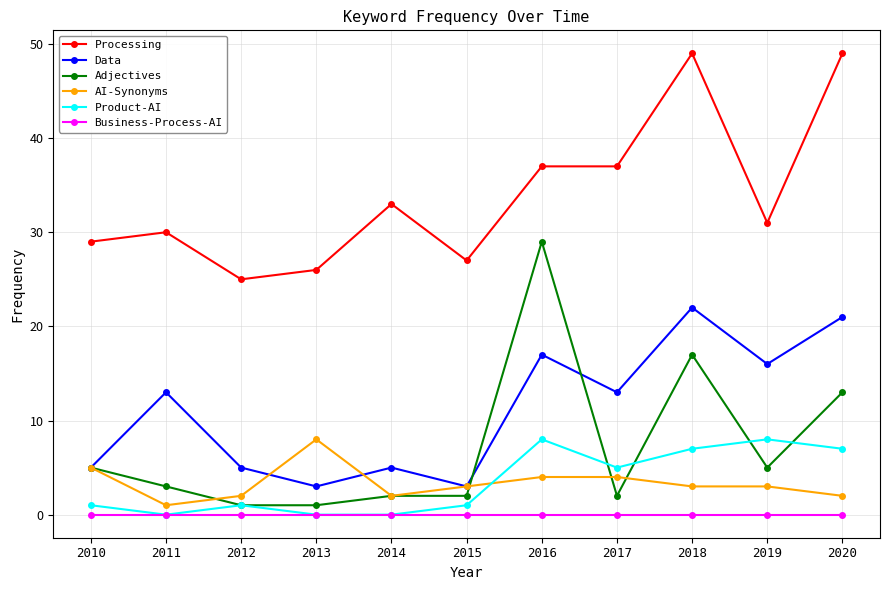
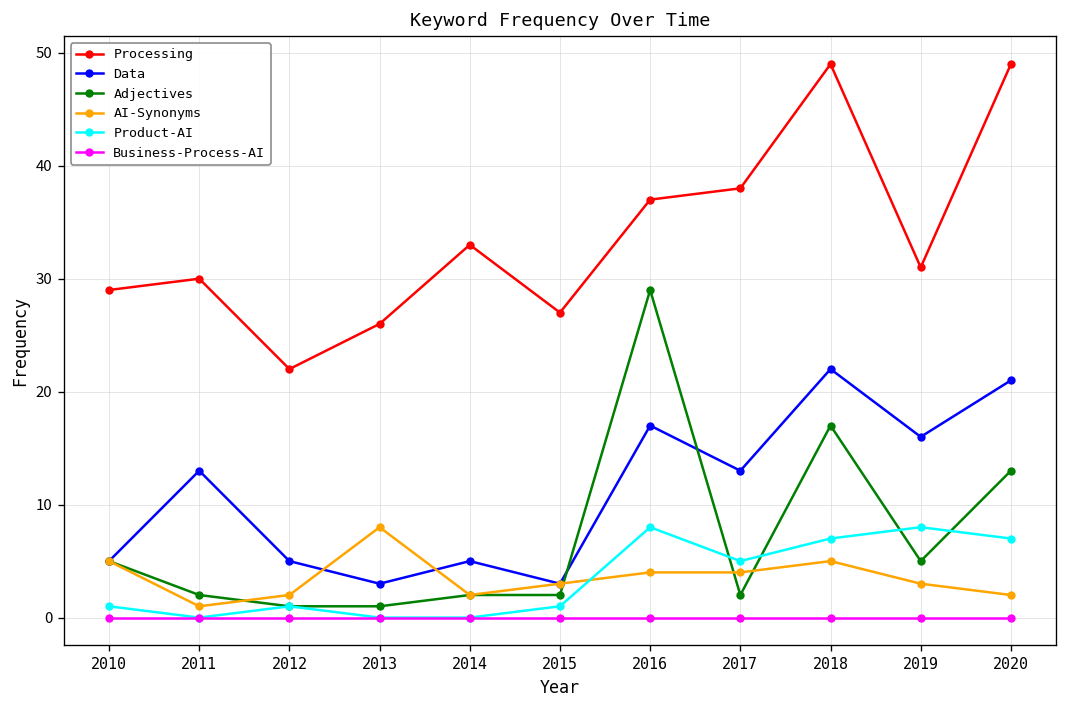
  {
    "Processing": {
      "2010": 29,
      "2011": 30,
-     "2012": 25,
+     "2012": 22,
      "2013": 26,
      "2014": 33,
      "2015": 27,
      "2016": 37,
-     "2017": 37,
+     "2017": 38,
      "2018": 49,
      "2019": 31,
      "2020": 49
    },
    "Data": {
      "2011": 13,
      "2012": 5,
      "2013": 3,
      "2014": 5,
      "2016": 17,
      "2017": 13,
      "2018": 22,
      "2019": 16,
      "2020": 21
    },
    "Adjectives": {
-     "2011": 3,
+     "2011": 2,
      "2013": 1,
      "2015": 2,
      "2016": 29,
      "2017": 2,
      "2018": 17,
      "2019": 5,
      "2020": 13
    },
    "AI-Synonyms": {
      "2011": 1,
      "2012": 2,
      "2013": 8,
      "2016": 4,
      "2017": 4,
-     "2018": 3,
+     "2018": 5,
      "2019": 3,
      "2020": 2
    },
    "Product-AI": {
      "2010": 1,
      "2015": 1,
      "2016": 8,
      "2017": 5,
      "2018": 7,
      "2019": 8,
      "2020": 7
    },
    "Business-Process-AI": {
      "2010": 0,
      "2012": 0,
      "2015": 0,
      "2016": 0,
      "2017": 0,
      "2018": 0,
      "2019": 0,
      "2020": 0
    }
  }
